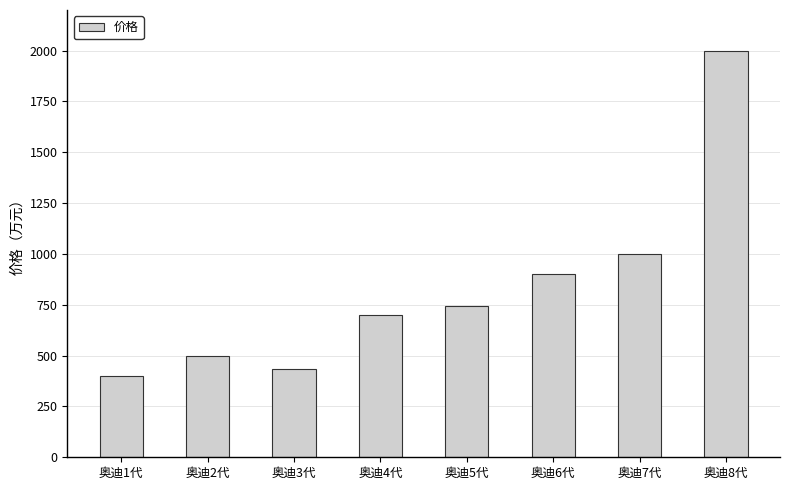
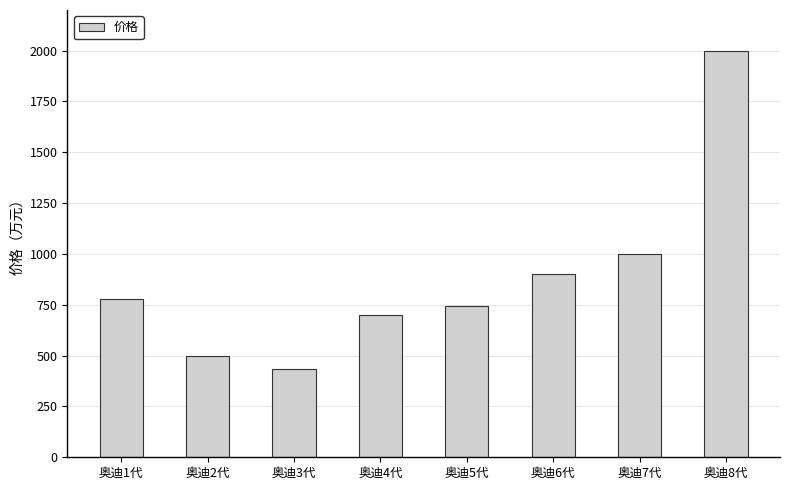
  {
-   "奥迪1代": 400,
+   "奥迪1代": 780,
    "奥迪2代": 500,
    "奥迪3代": 430,
    "奥迪4代": 700,
    "奥迪5代": 750,
    "奥迪6代": 900,
    "奥迪7代": 1000,
    "奥迪8代": 2000
  }
